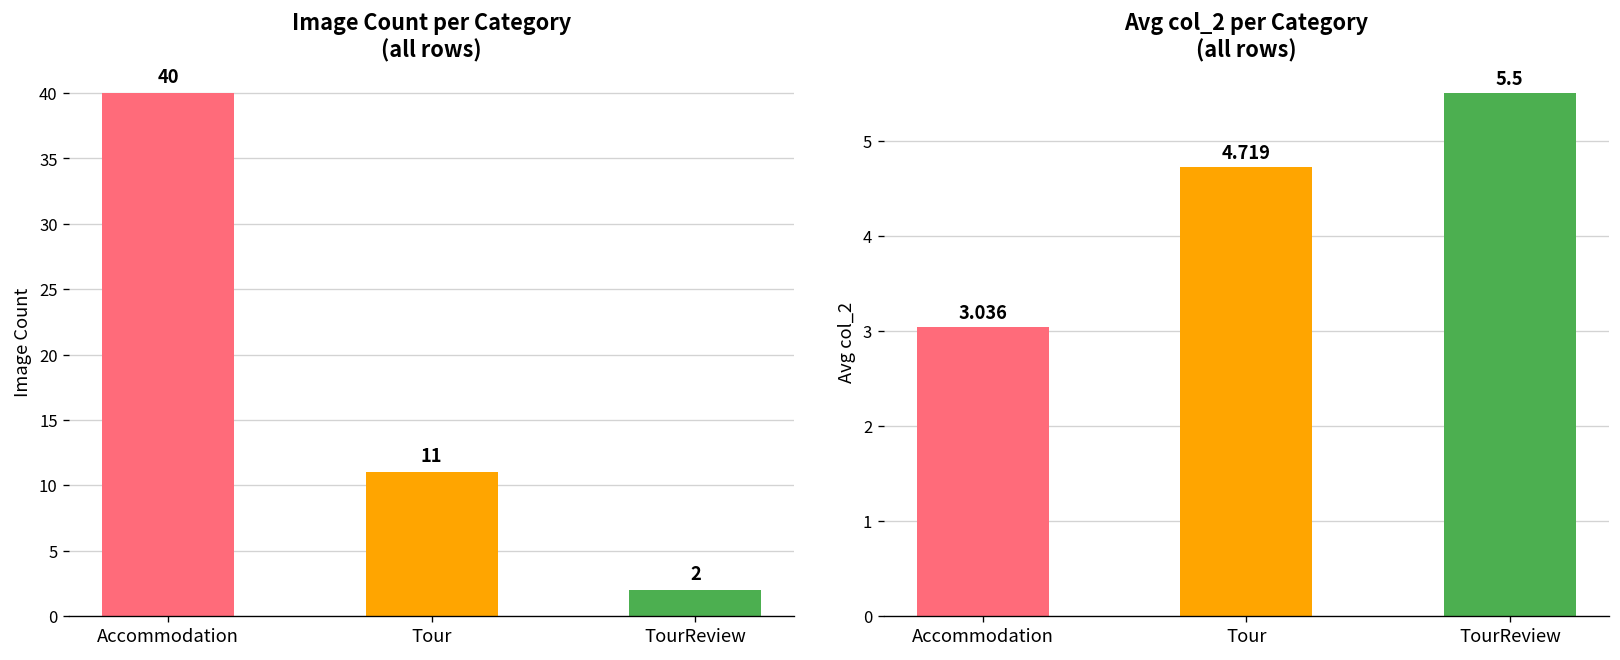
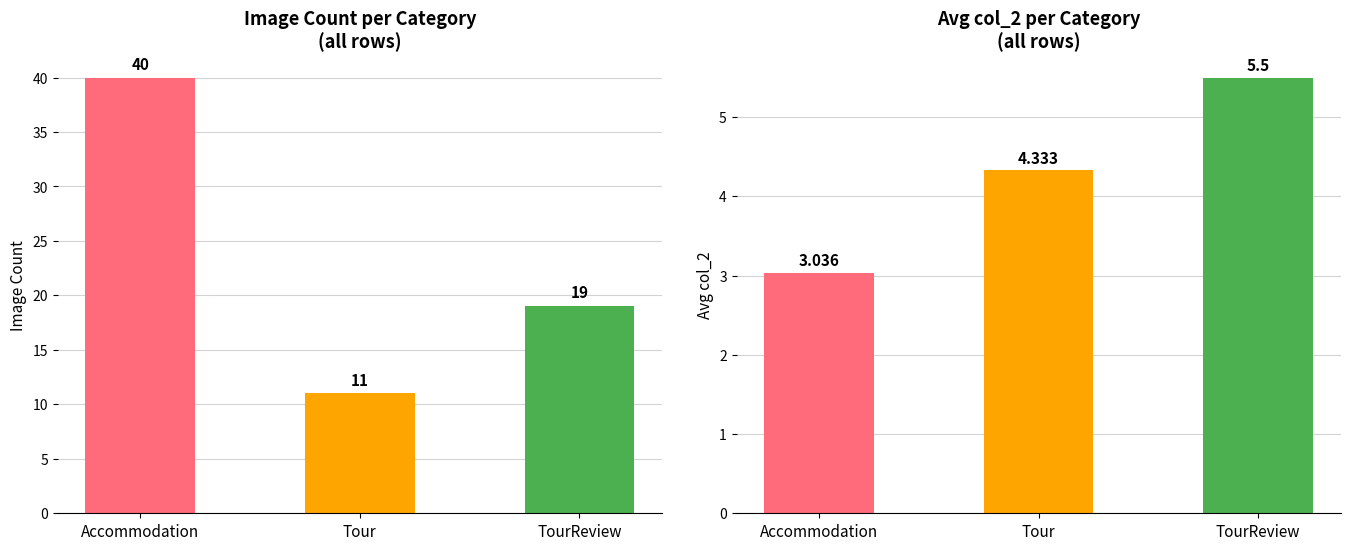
  {
    "Image Count per Category (all rows)": {
      "Accommodation": 40,
      "Tour": 11,
-     "TourReview": 2
+     "TourReview": 19
    },
    "Avg col_2 per Category (all rows)": {
      "Accommodation": 3.036,
-     "Tour": 4.719,
+     "Tour": 4.333,
      "TourReview": 5.5
    }
  }
